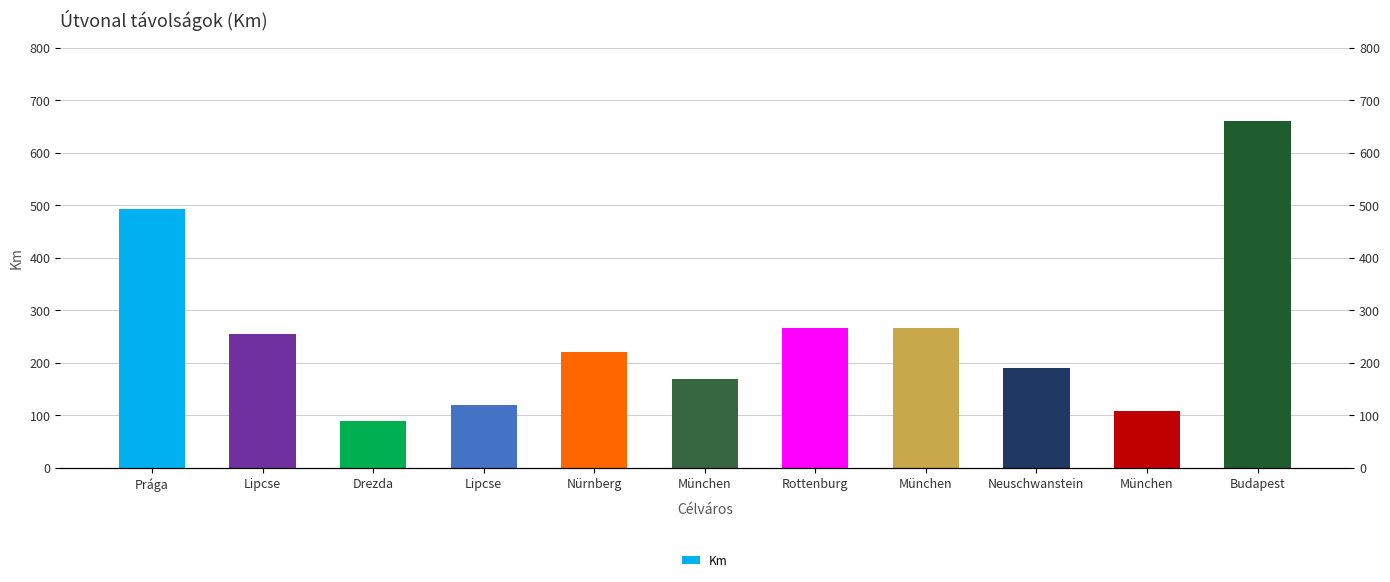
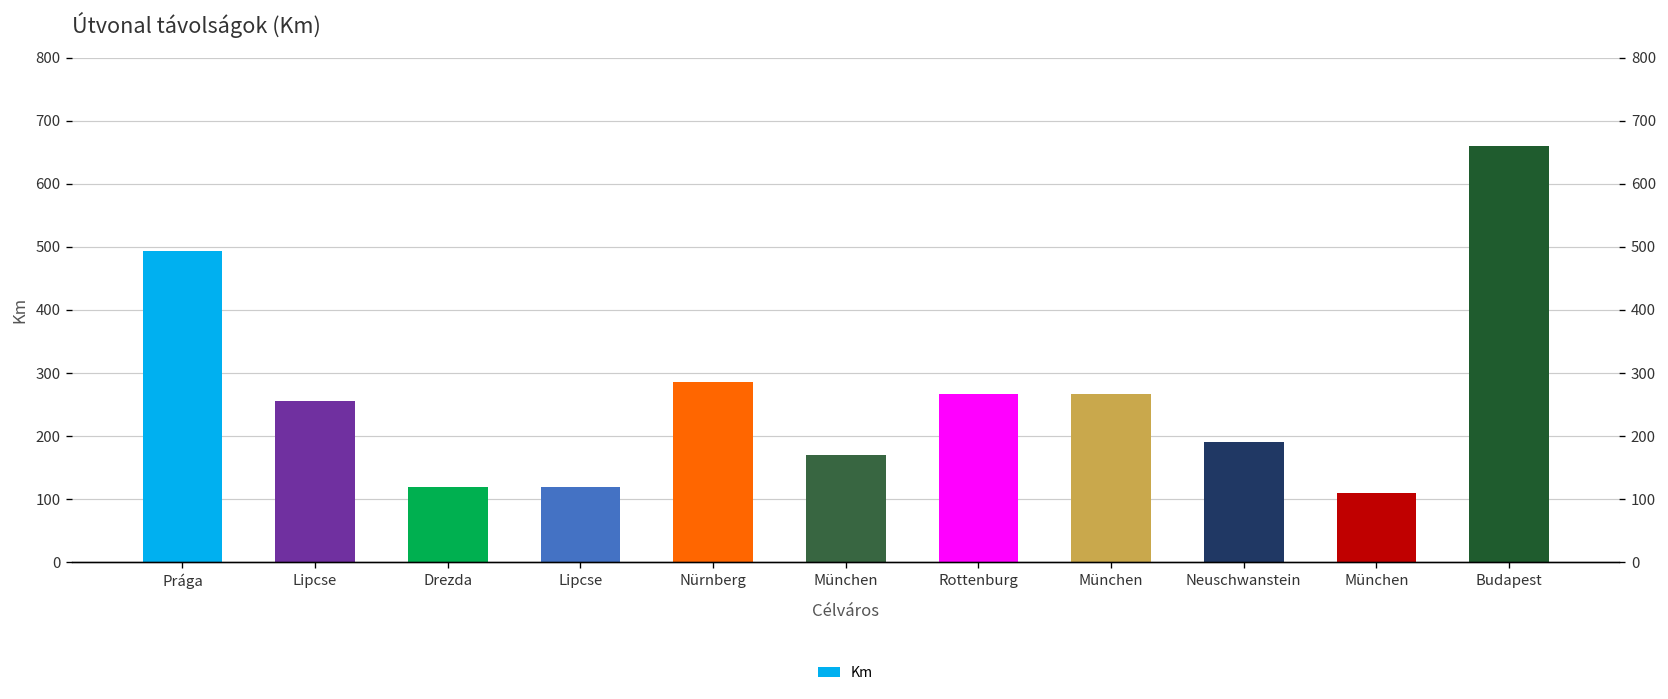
  {
    "Prága": 490,
-   "Drezda": 90,
-   "Nürnberg": 220,
+   "Drezda": 120,
+   "Nürnberg": 290,
    "Rottenburg": 270,
    "Neuschwanstein": 190,
    "Budapest": 660
  }
